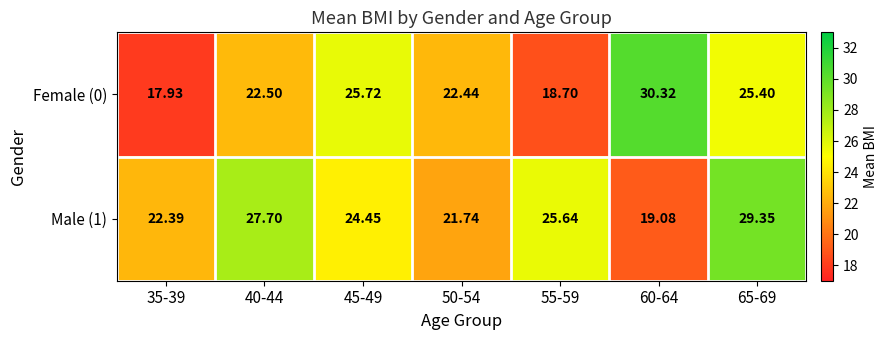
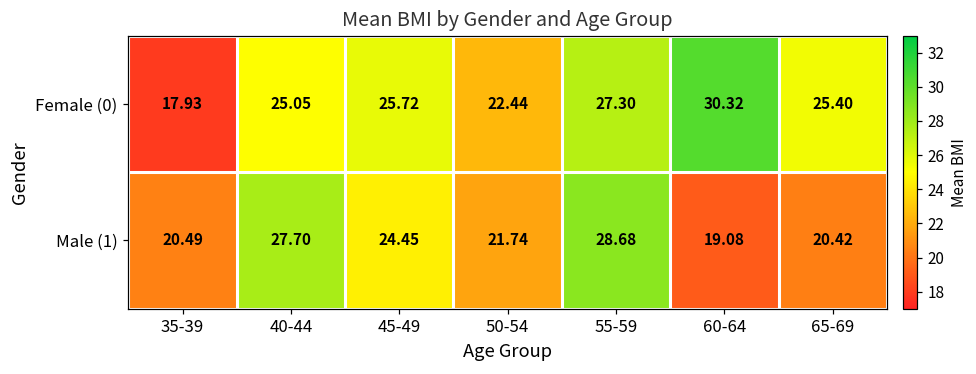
  {
    "Female (0)": {
      "35-39": 17.93,
-     "40-44": 22.50,
+     "40-44": 25.05,
      "45-49": 25.72,
      "50-54": 22.44,
-     "55-59": 18.70,
+     "55-59": 27.30,
      "60-64": 30.32,
      "65-69": 25.40
    },
    "Male (1)": {
-     "35-39": 22.39,
+     "35-39": 20.49,
      "40-44": 27.70,
      "45-49": 24.45,
      "50-54": 21.74,
-     "55-59": 25.64,
+     "55-59": 28.68,
      "60-64": 19.08,
-     "65-69": 29.35
+     "65-69": 20.42
    }
  }
